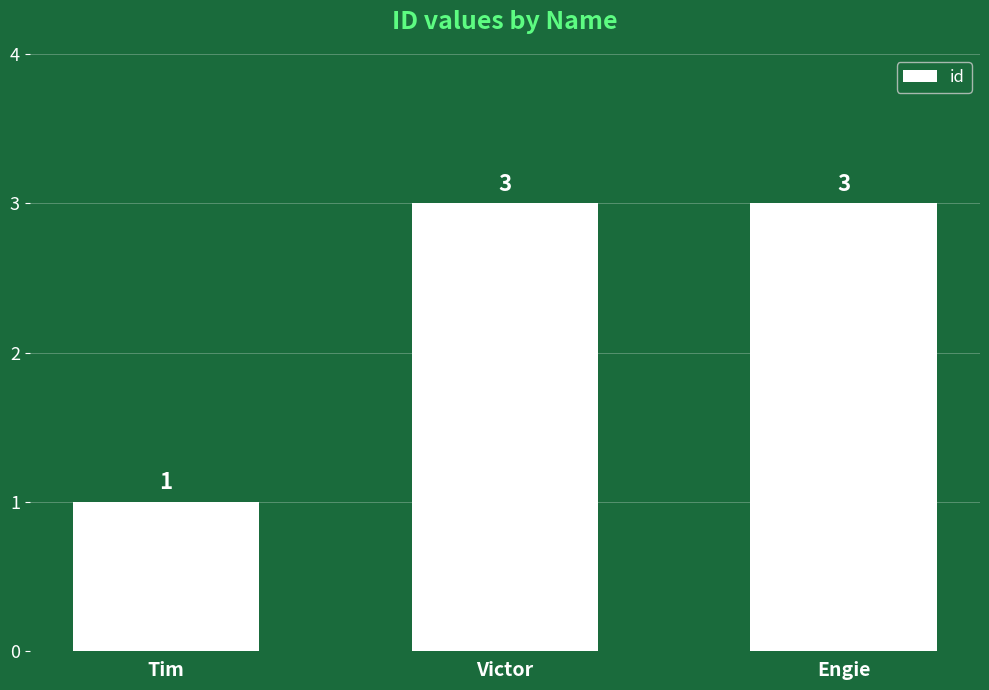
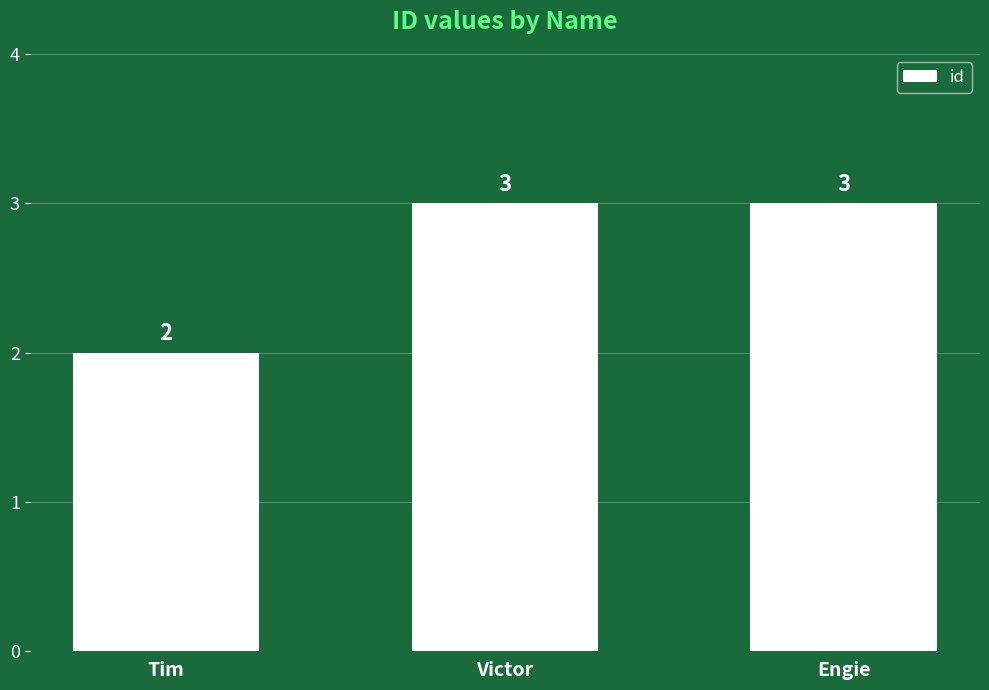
  {
-   "Tim": 1,
+   "Tim": 2,
    "Victor": 3,
    "Engie": 3
  }
